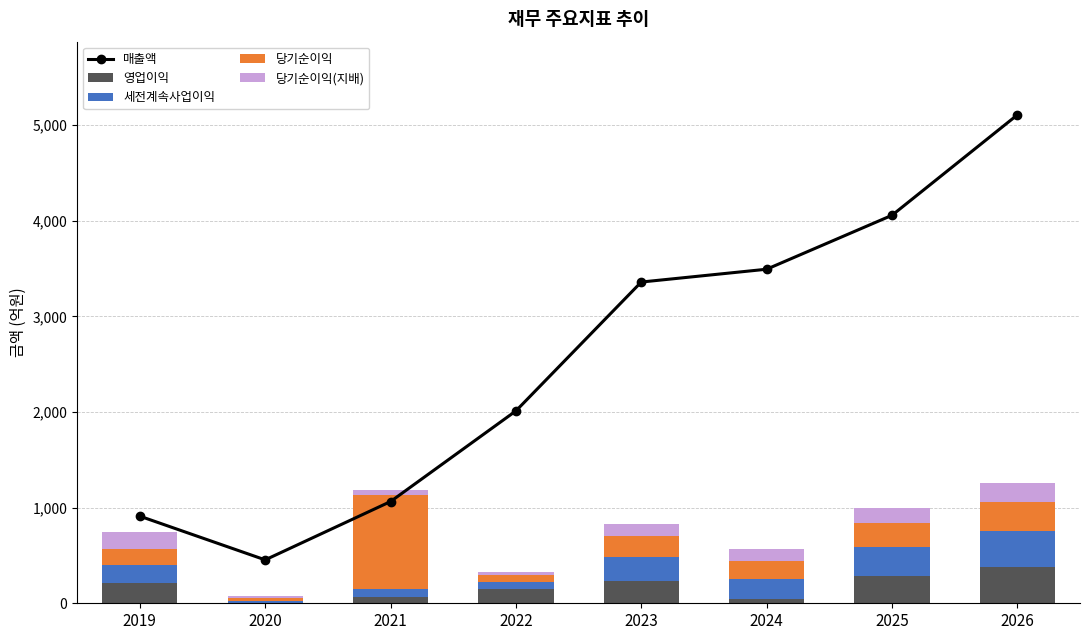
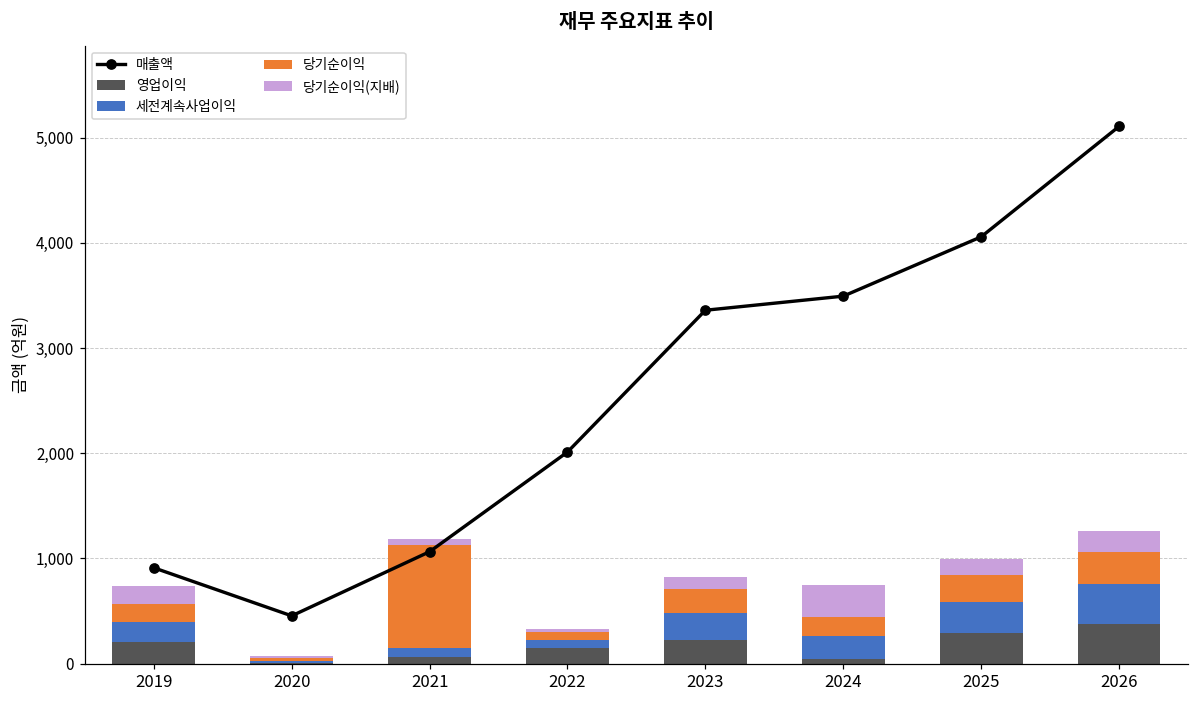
  {
    "매출액": {
      "2019": "900",
      "2020": "500",
      "2021": "1,100",
      "2022": "2,000",
      "2023": "3,400",
      "2024": "3,500",
      "2025": "4,100",
      "2026": "5,100"
    },
    "영업이익": {
      "2019": "200",
      "2021": "100",
      "2022": "100",
      "2023": "200",
      "2024": "0",
      "2025": "300",
      "2026": "400"
    },
    "세전계속사업이익": {
      "2019": "200",
      "2021": "100",
      "2022": "100",
      "2023": "300",
      "2024": "200",
      "2025": "300",
      "2026": "400"
    },
    "당기순이익": {
      "2019": "200",
      "2021": "1,000",
      "2022": "100",
      "2023": "200",
      "2024": "200",
      "2025": "300",
      "2026": "300"
    },
    "당기순이익(지배)": {
      "2019": "200",
      "2021": "100",
      "2023": "100",
-     "2024": "100",
+     "2024": "300",
      "2025": "200",
      "2026": "200"
    }
  }
